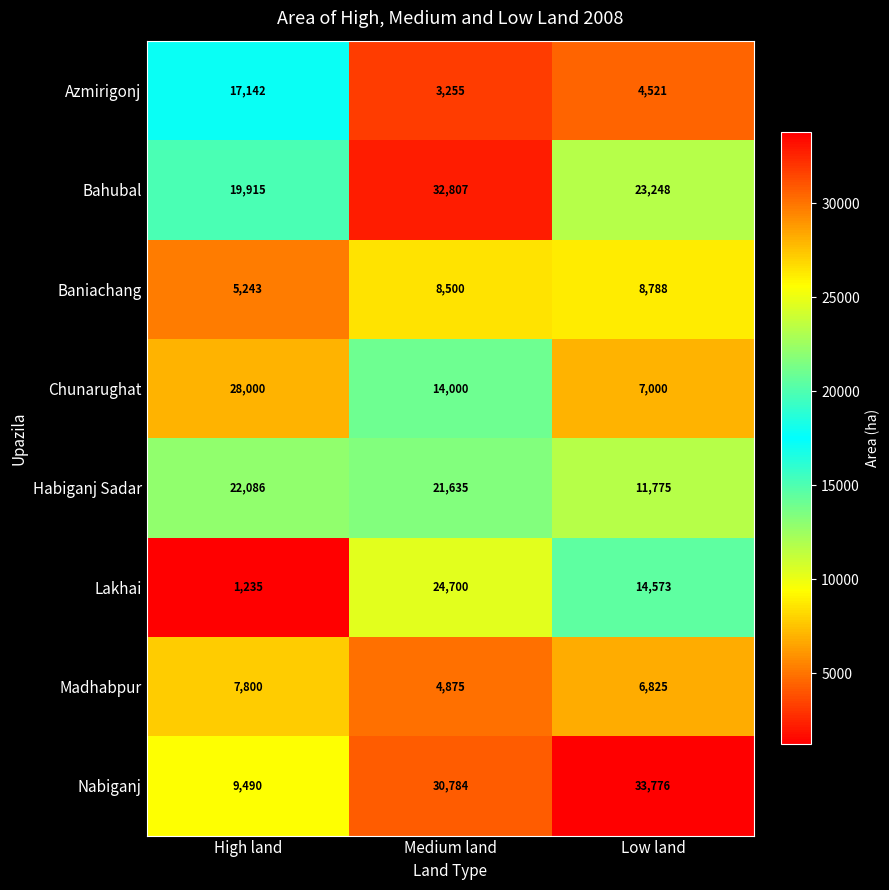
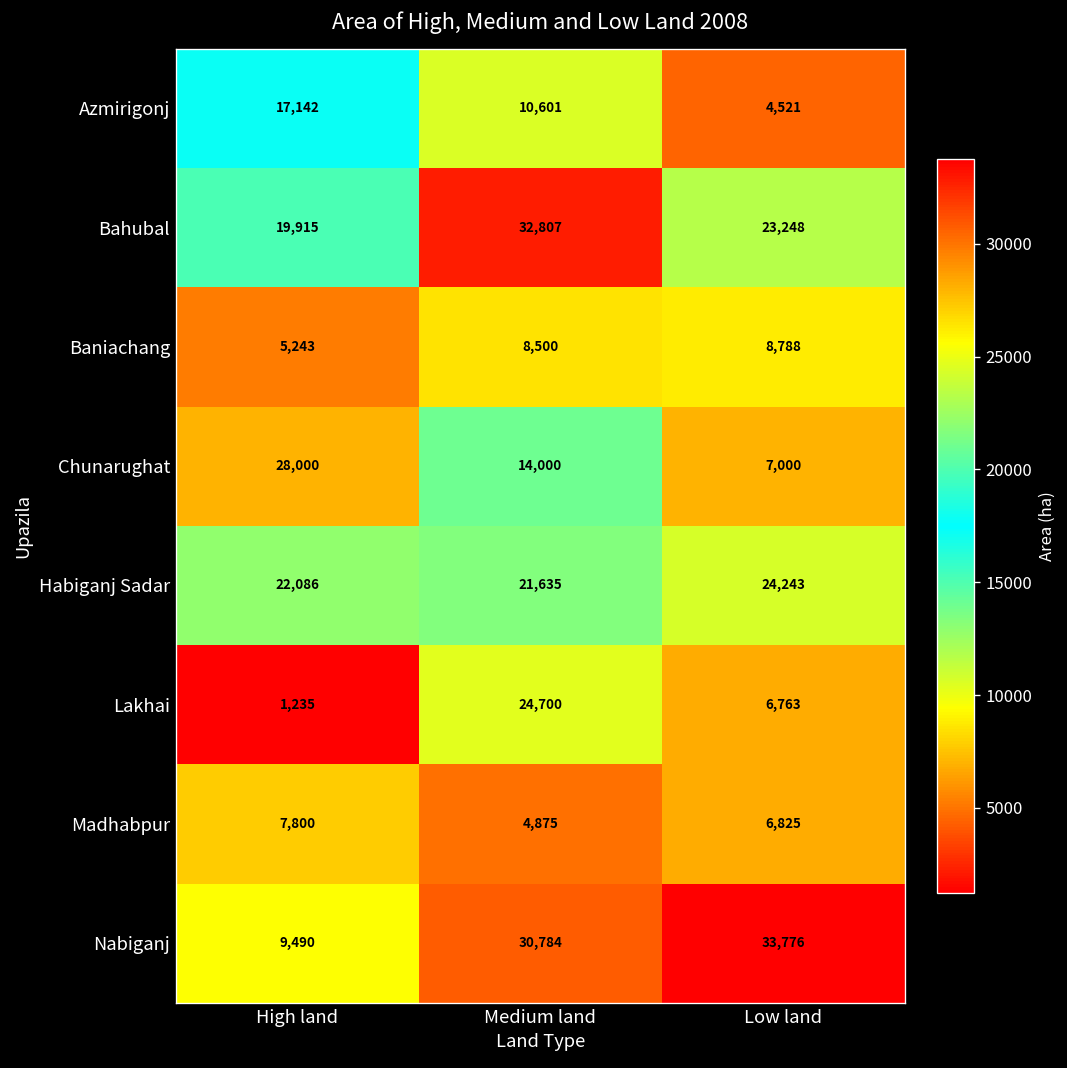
  {
    "Azmirigonj": {
      "High land": "17,142",
-     "Medium land": "3,255",
+     "Medium land": "10,601",
      "Low land": "4,521"
    },
    "Bahubal": {
      "High land": "19,915",
      "Medium land": "32,807",
      "Low land": "23,248"
    },
    "Baniachang": {
      "High land": "5,243",
      "Medium land": "8,500",
      "Low land": "8,788"
    },
    "Chunarughat": {
      "High land": "28,000",
      "Medium land": "14,000",
      "Low land": "7,000"
    },
    "Habiganj Sadar": {
      "High land": "22,086",
      "Medium land": "21,635",
-     "Low land": "11,775"
+     "Low land": "24,243"
    },
    "Lakhai": {
      "High land": "1,235",
      "Medium land": "24,700",
-     "Low land": "14,573"
+     "Low land": "6,763"
    },
    "Madhabpur": {
      "High land": "7,800",
      "Medium land": "4,875",
      "Low land": "6,825"
    },
    "Nabiganj": {
      "High land": "9,490",
      "Medium land": "30,784",
      "Low land": "33,776"
    }
  }
